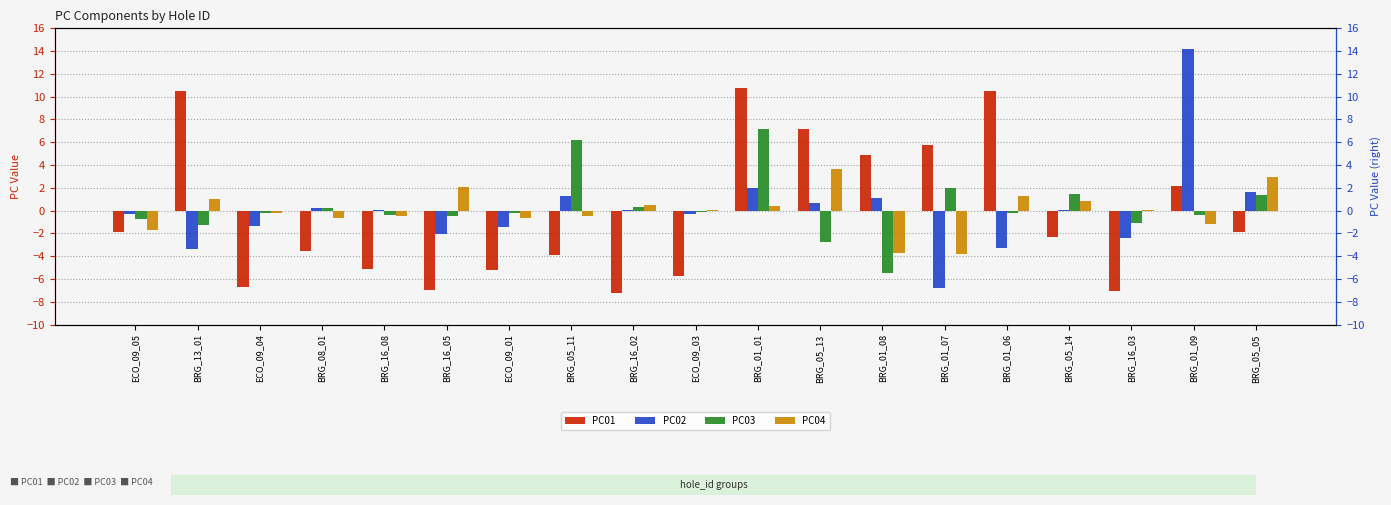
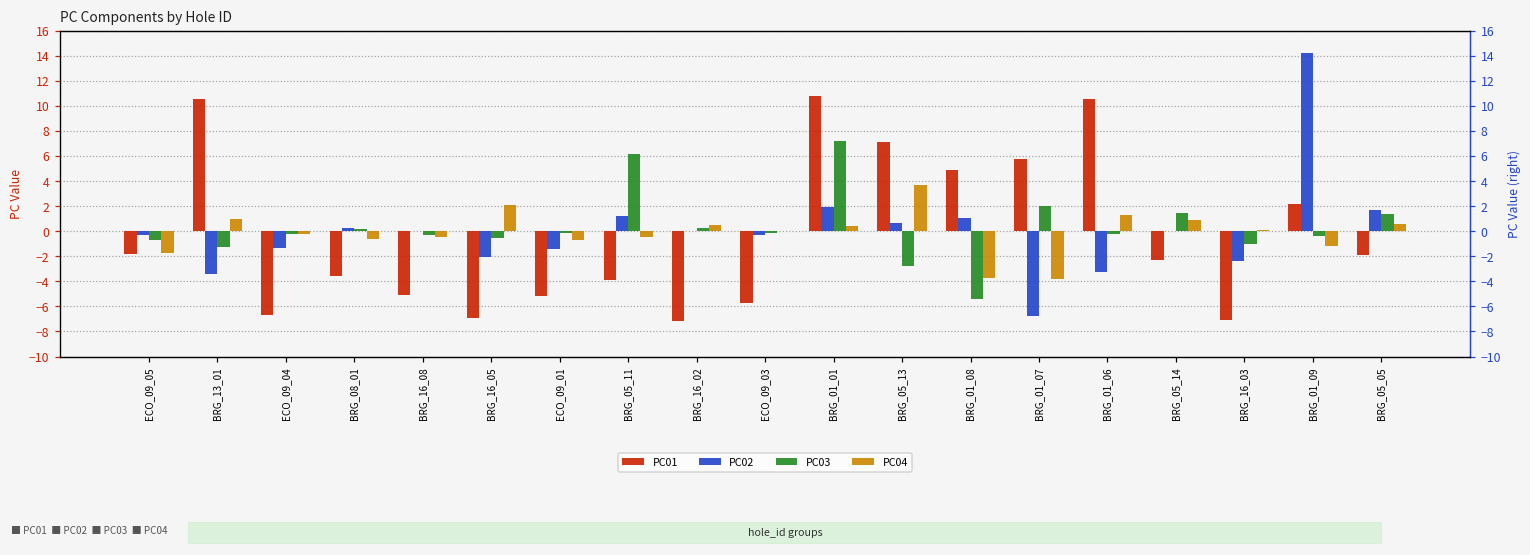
  {
    "PC01": {
      "ECO_09_05": -1.9,
      "BRG_13_01": 10.5,
      "ECO_09_04": -6.7,
      "BRG_08_01": -3.6,
      "BRG_16_08": -5.1,
      "BRG_16_05": -7.0,
      "ECO_09_01": -5.2,
      "BRG_05_11": -3.9,
      "BRG_16_02": -7.2,
      "ECO_09_03": -5.8,
      "BRG_01_01": 10.8,
      "BRG_05_13": 7.1,
      "BRG_01_08": 4.9,
      "BRG_01_07": 5.7,
      "BRG_01_06": 10.5,
      "BRG_05_14": -2.3,
      "BRG_16_03": -7.1,
      "BRG_01_09": 2.2,
      "BRG_05_05": -1.9
    },
    "PC02": {
      "ECO_09_05": -0.3,
      "BRG_13_01": -3.4,
      "ECO_09_04": -1.3,
      "BRG_08_01": 0.2,
      "BRG_16_05": -2.0,
      "ECO_09_01": -1.4,
      "BRG_05_11": 1.2,
      "ECO_09_03": -0.3,
      "BRG_01_01": 2.0,
      "BRG_05_13": 0.7,
      "BRG_01_08": 1.1,
      "BRG_01_07": -6.8,
      "BRG_01_06": -3.3,
      "BRG_16_03": -2.4,
      "BRG_01_09": 14.2,
      "BRG_05_05": 1.7
    },
    "PC03": {
      "ECO_09_05": -0.7,
      "BRG_13_01": -1.3,
      "BRG_16_08": -0.3,
      "BRG_16_05": -0.5,
      "BRG_05_11": 6.2,
      "BRG_16_02": 0.3,
      "BRG_01_01": 7.2,
      "BRG_05_13": -2.8,
      "BRG_01_08": -5.4,
      "BRG_01_07": 2.0,
      "BRG_05_14": 1.4,
      "BRG_16_03": -1.1,
      "BRG_01_09": -0.4,
      "BRG_05_05": 1.4
    },
    "PC04": {
      "ECO_09_05": -1.7,
      "BRG_13_01": 1.0,
      "BRG_08_01": -0.6,
      "BRG_16_08": -0.5,
      "BRG_16_05": 2.1,
      "ECO_09_01": -0.7,
      "BRG_05_11": -0.4,
      "BRG_16_02": 0.5,
      "BRG_01_01": 0.4,
      "BRG_05_13": 3.7,
      "BRG_01_08": -3.7,
      "BRG_01_07": -3.8,
      "BRG_01_06": 1.3,
      "BRG_05_14": 0.9,
      "BRG_01_09": -1.2,
-     "BRG_05_05": 2.9
+     "BRG_05_05": 0.6
    }
  }
